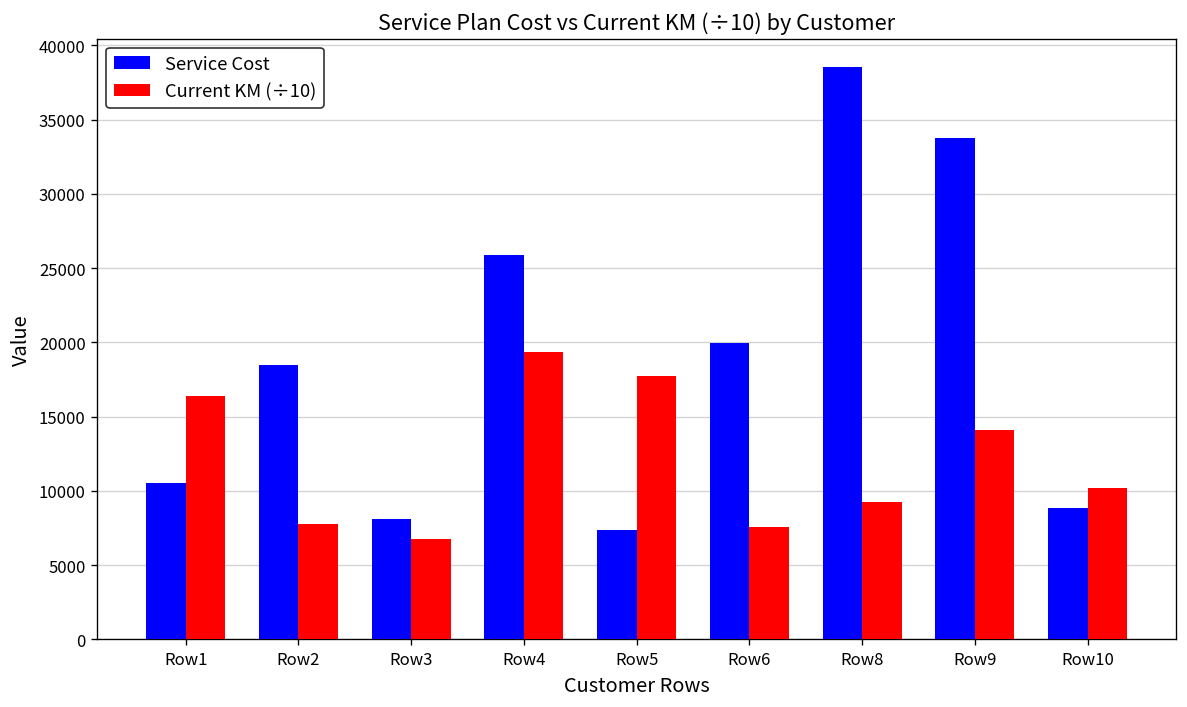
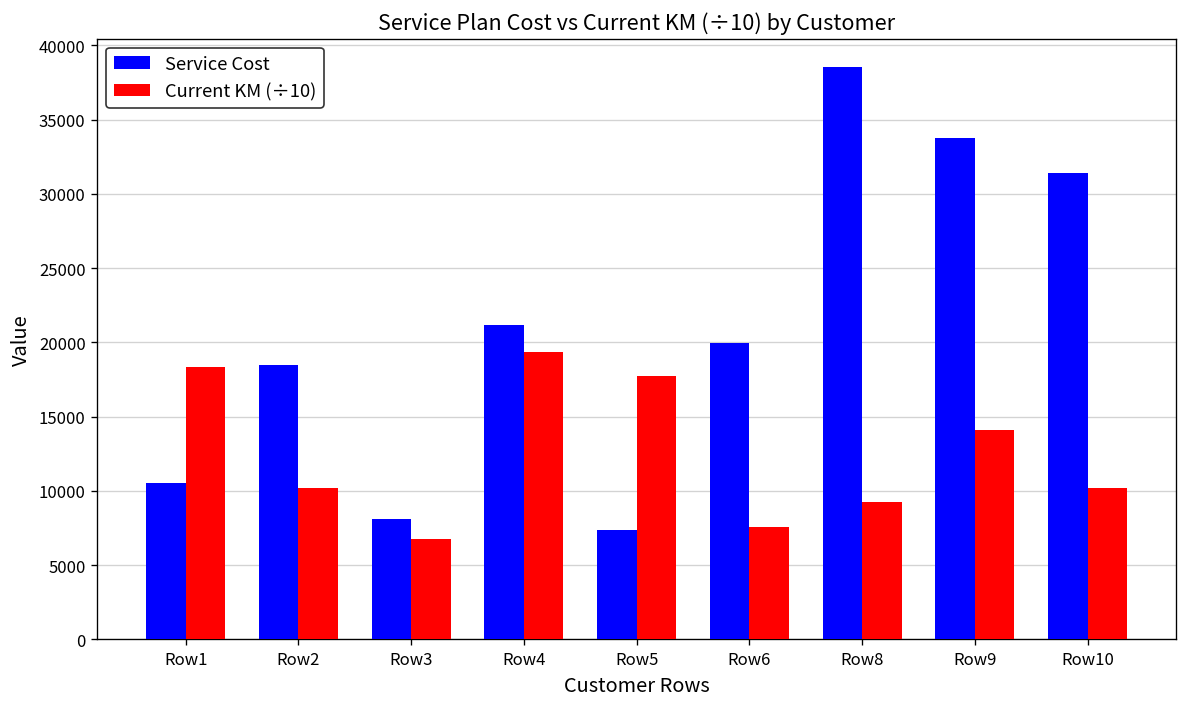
  {
    "Service Cost": {
      "Row1": 10500,
      "Row2": 18400,
      "Row3": 8100,
-     "Row4": 25900,
+     "Row4": 21100,
      "Row5": 7400,
      "Row6": 20000,
      "Row8": 38500,
      "Row9": 33700,
-     "Row10": 8800
+     "Row10": 31400
    },
    "Current KM (÷10)": {
-     "Row1": 16400,
-     "Row2": 7800,
+     "Row1": 18300,
+     "Row2": 10200,
      "Row3": 6800,
      "Row4": 19300,
      "Row5": 17700,
      "Row6": 7600,
      "Row8": 9200,
      "Row9": 14100,
      "Row10": 10200
    }
  }
